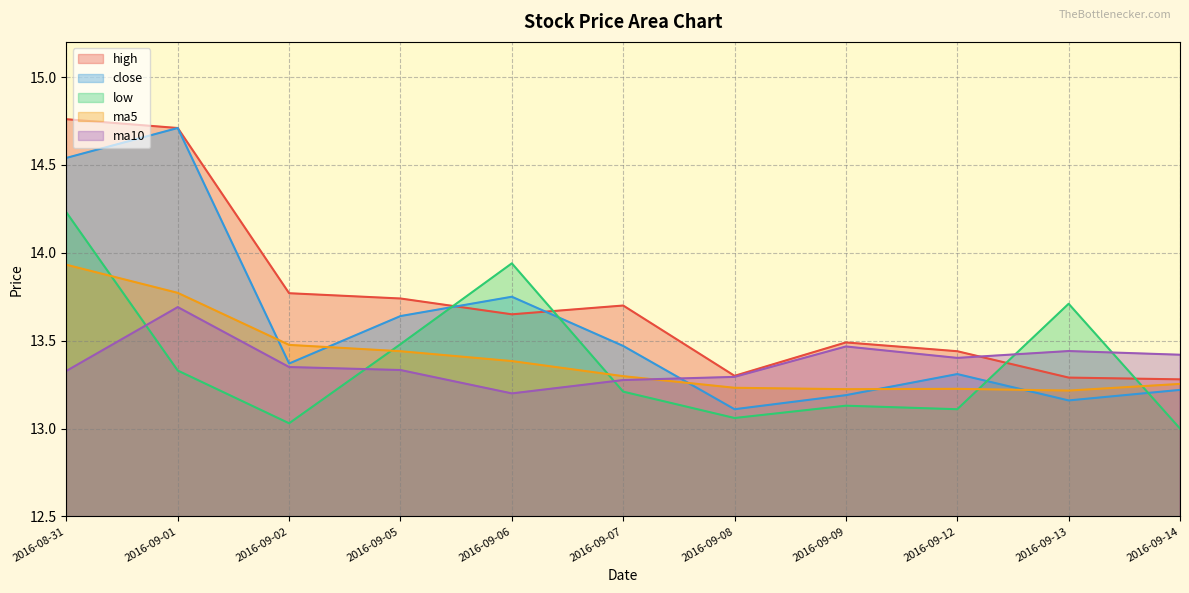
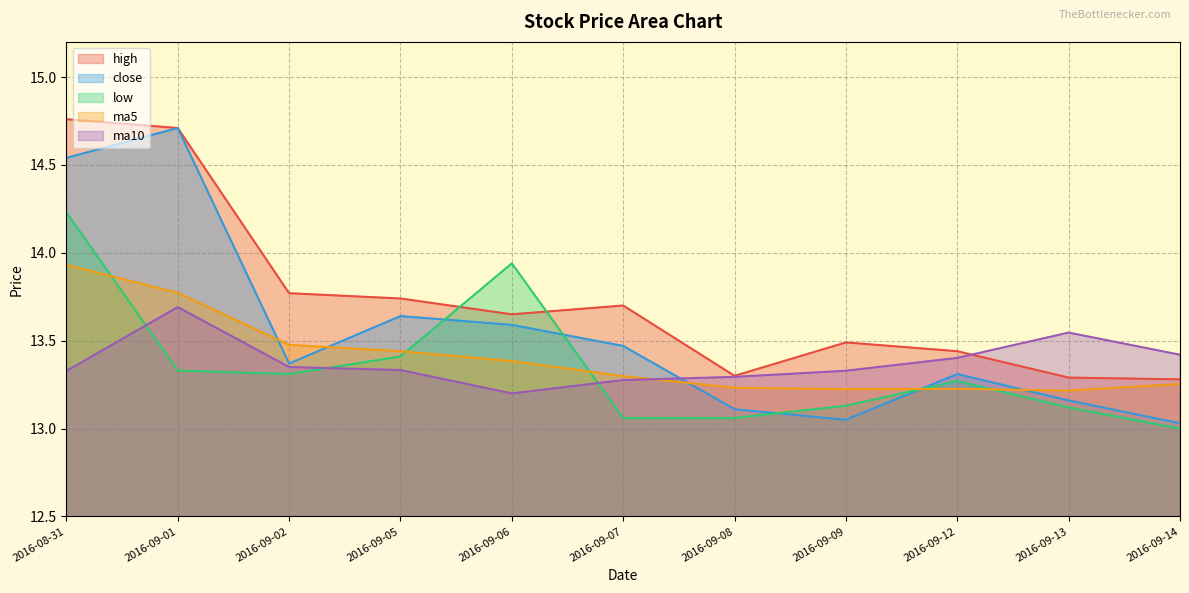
  {
    "close": {
      "2016-08-31": 14.54,
      "2016-09-02": 13.37,
      "2016-09-05": 13.64,
-     "2016-09-06": 13.75,
+     "2016-09-06": 13.59,
      "2016-09-07": 13.47,
      "2016-09-08": 13.11,
-     "2016-09-09": 13.19,
+     "2016-09-09": 13.05,
      "2016-09-12": 13.31,
      "2016-09-13": 13.16,
-     "2016-09-14": 13.22
+     "2016-09-14": 13.03
    },
    "low": {
      "2016-08-31": 14.23,
      "2016-09-01": 13.33,
-     "2016-09-02": 13.03,
-     "2016-09-05": 13.48,
+     "2016-09-02": 13.31,
+     "2016-09-05": 13.41,
      "2016-09-06": 13.94,
-     "2016-09-07": 13.21,
+     "2016-09-07": 13.06,
      "2016-09-08": 13.06,
      "2016-09-09": 13.13,
-     "2016-09-12": 13.11,
-     "2016-09-13": 13.71,
+     "2016-09-12": 13.27,
+     "2016-09-13": 13.12,
      "2016-09-14": 13.00
    },
    "ma10": {
      "2016-08-31": 13.33,
      "2016-09-01": 13.69,
      "2016-09-02": 13.35,
      "2016-09-05": 13.33,
      "2016-09-06": 13.20,
      "2016-09-07": 13.28,
-     "2016-09-09": 13.47,
+     "2016-09-09": 13.33,
      "2016-09-12": 13.40,
-     "2016-09-13": 13.44,
+     "2016-09-13": 13.55,
      "2016-09-14": 13.42
    }
  }
